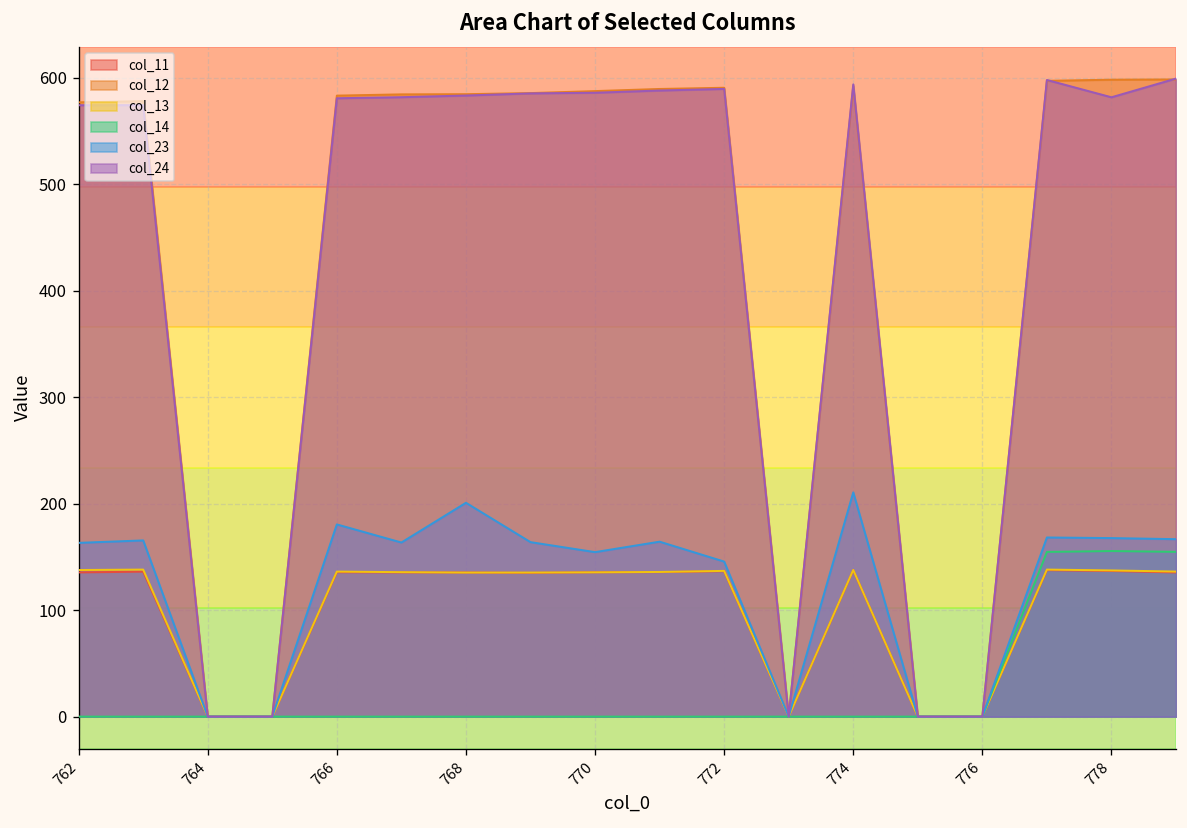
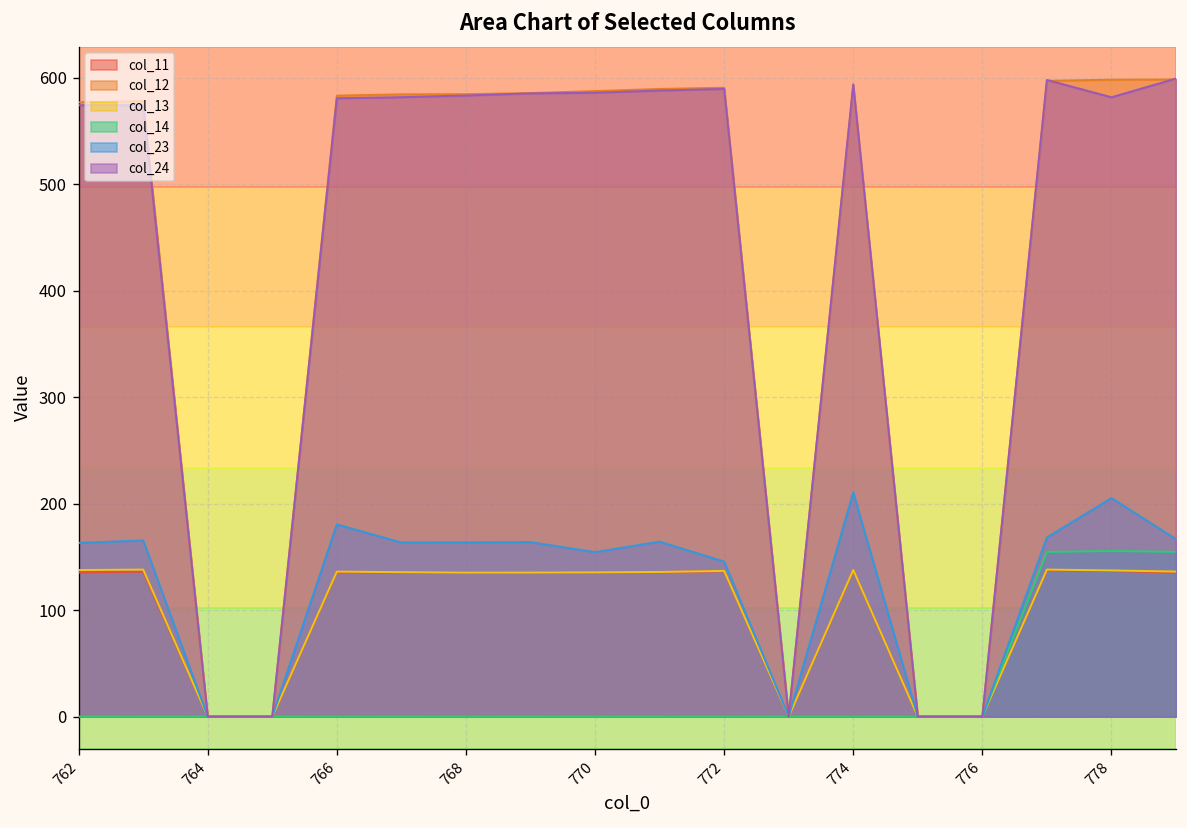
  {
    "col_14": {
      "762": 0,
      "766": 0,
      "768": 0,
      "770": 0,
      "772": 0,
      "774": 0,
      "778": 160
    },
    "col_23": {
      "762": 160,
      "766": 180,
-     "768": 200,
+     "768": 160,
      "770": 150,
      "772": 150,
      "774": 210,
-     "778": 170
+     "778": 210
    },
    "col_24": {
      "778": 580
    }
  }
